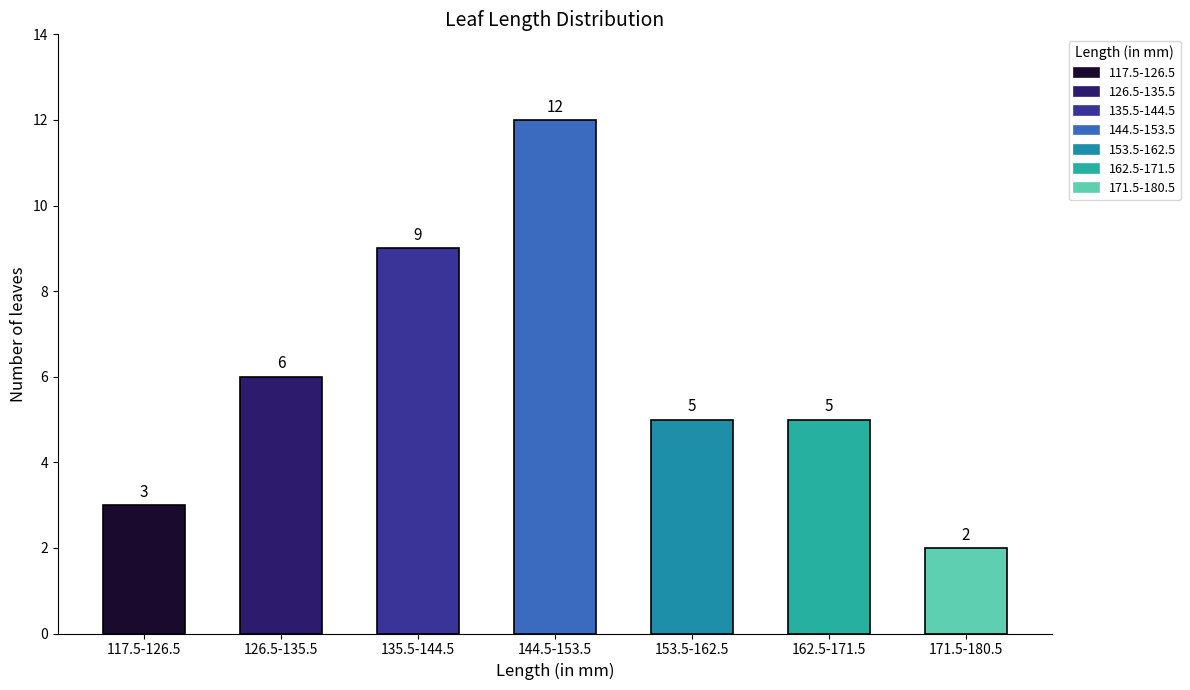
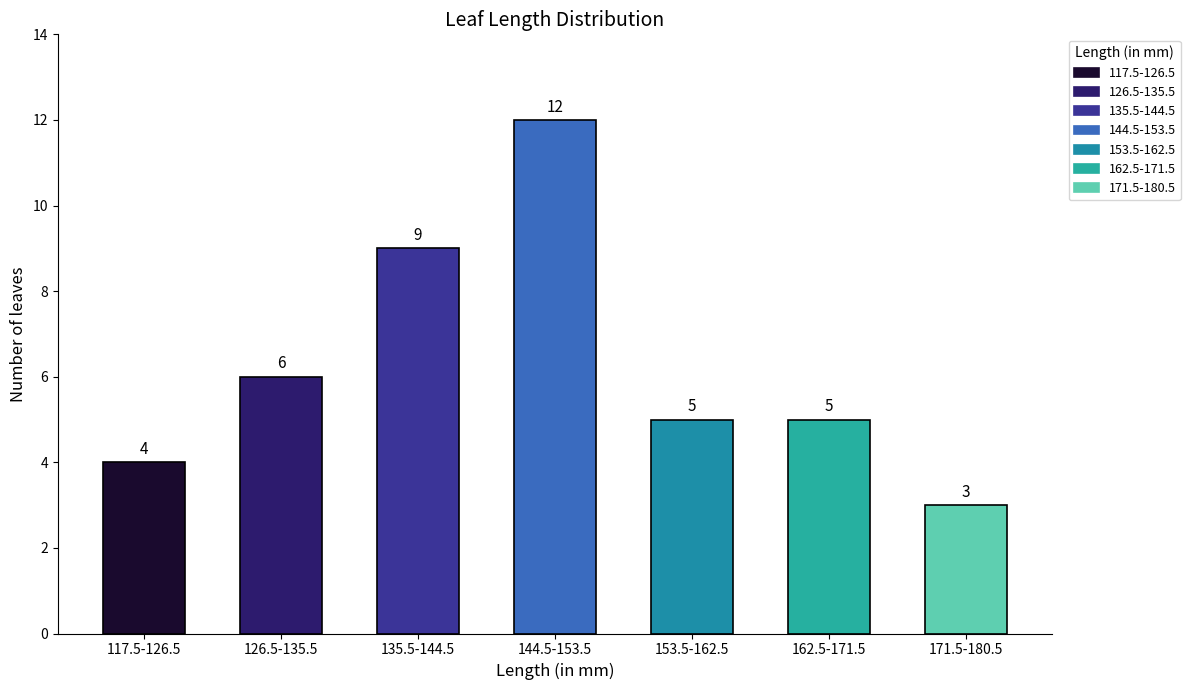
  {
-   "117.5-126.5": 3,
+   "117.5-126.5": 4,
    "126.5-135.5": 6,
    "135.5-144.5": 9,
    "144.5-153.5": 12,
    "153.5-162.5": 5,
    "162.5-171.5": 5,
-   "171.5-180.5": 2
+   "171.5-180.5": 3
  }
